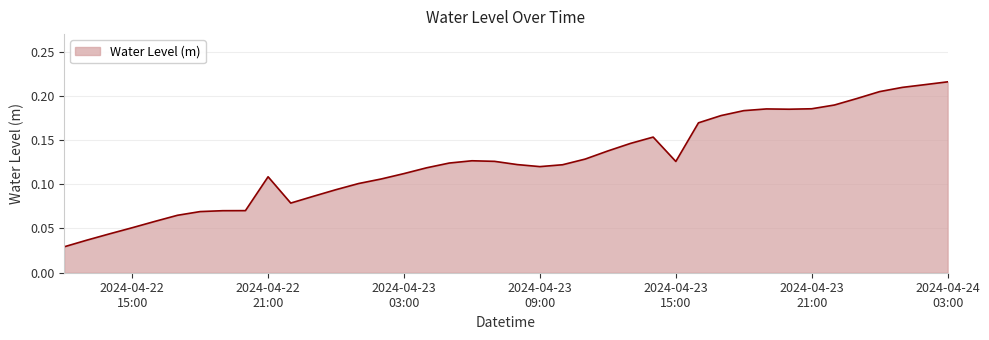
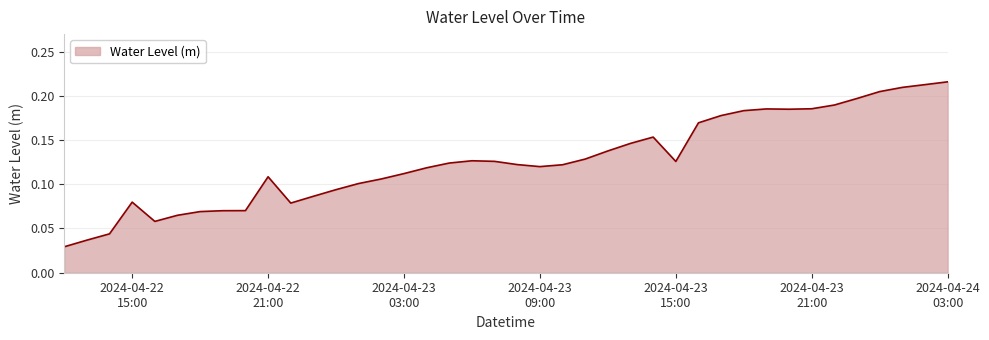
  {
-   "2024-04-22 15:00": 0.05,
+   "2024-04-22 15:00": 0.08,
    "2024-04-22 21:00": 0.11,
    "2024-04-23 03:00": 0.11,
    "2024-04-23 09:00": 0.12,
    "2024-04-23 15:00": 0.13,
    "2024-04-23 21:00": 0.19,
    "2024-04-24 03:00": 0.22
  }
